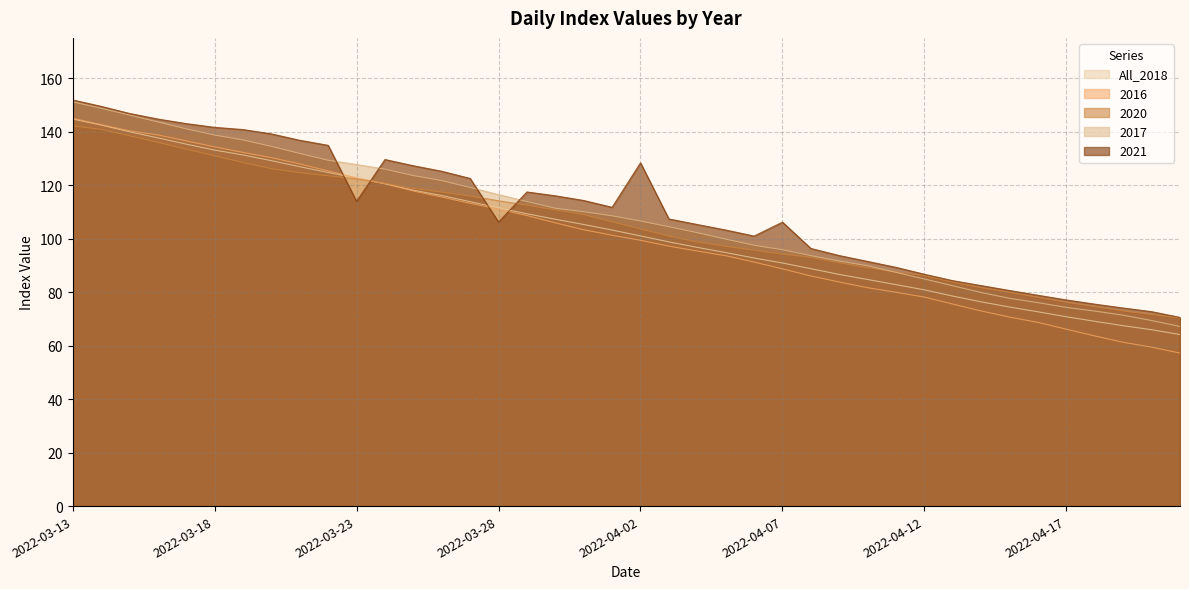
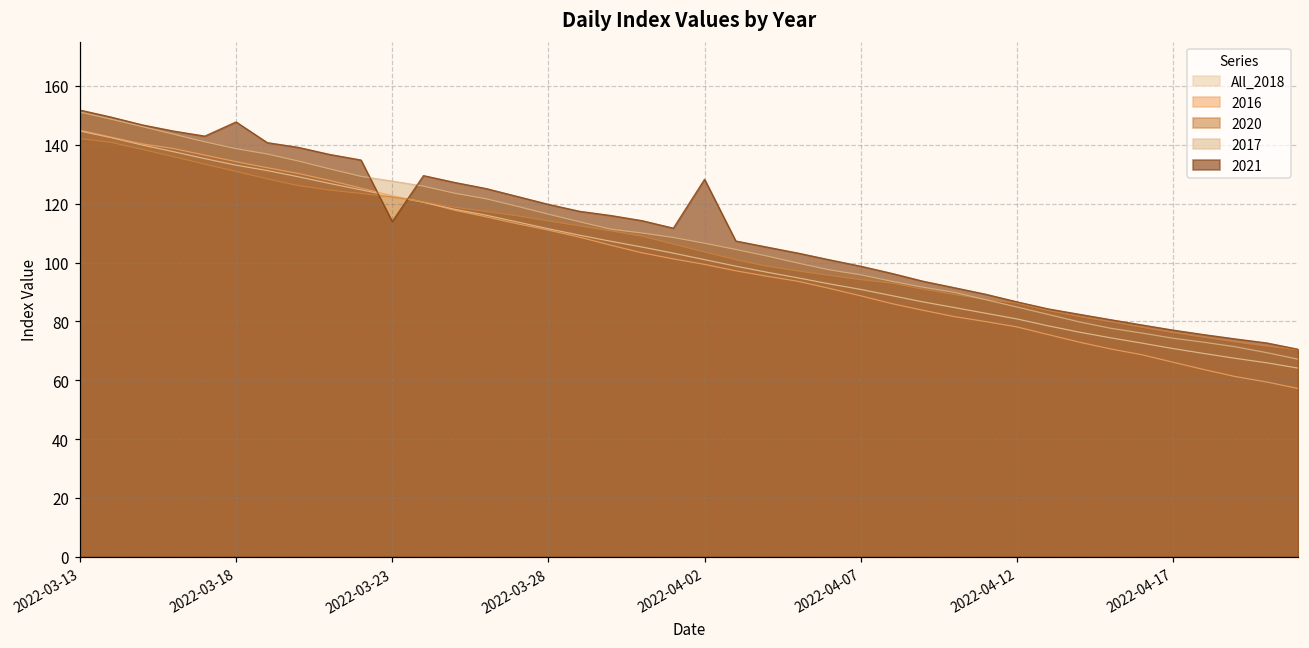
  {
    "2021": {
-     "2022-03-18": 142,
+     "2022-03-18": 148,
      "2022-03-23": 114,
-     "2022-03-28": 106,
+     "2022-03-28": 120,
      "2022-04-02": 128,
-     "2022-04-07": 106
+     "2022-04-07": 99
    }
  }
